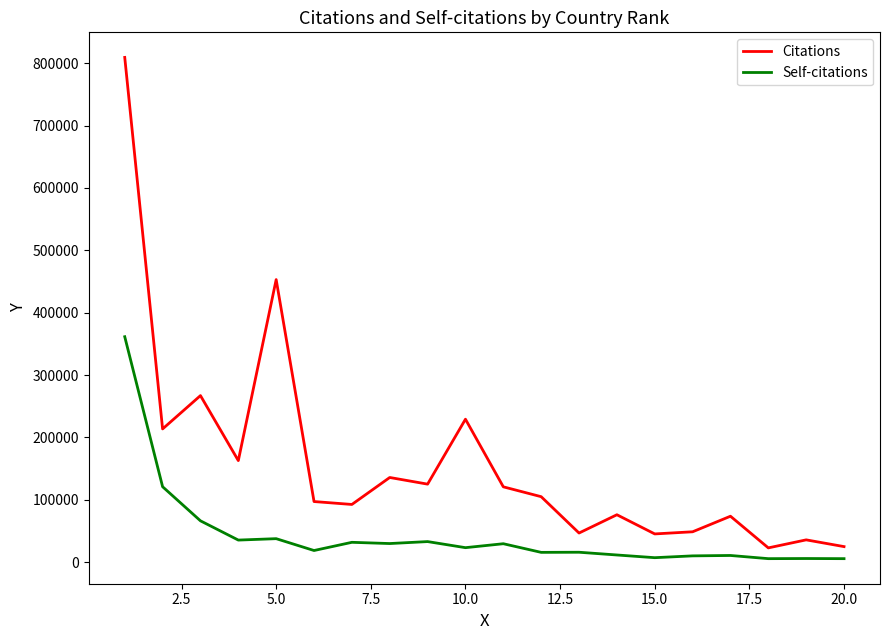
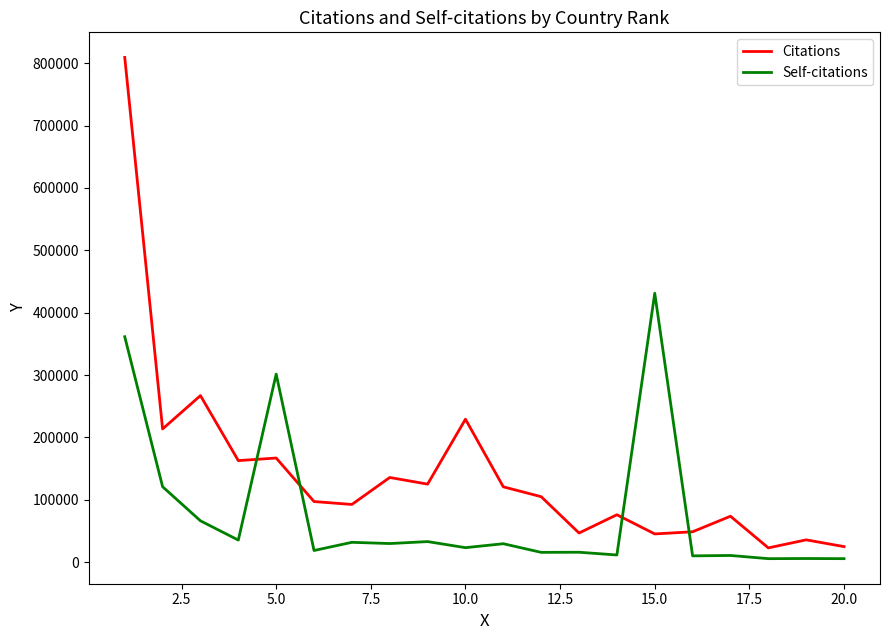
  {
    "Citations": {
-     "5.0": 450000,
+     "5.0": 170000,
      "10.0": 230000,
      "15.0": 50000,
      "20.0": 20000
    },
    "Self-citations": {
-     "5.0": 40000,
+     "5.0": 300000,
      "10.0": 20000,
-     "15.0": 10000,
+     "15.0": 430000,
      "20.0": 10000
    }
  }
